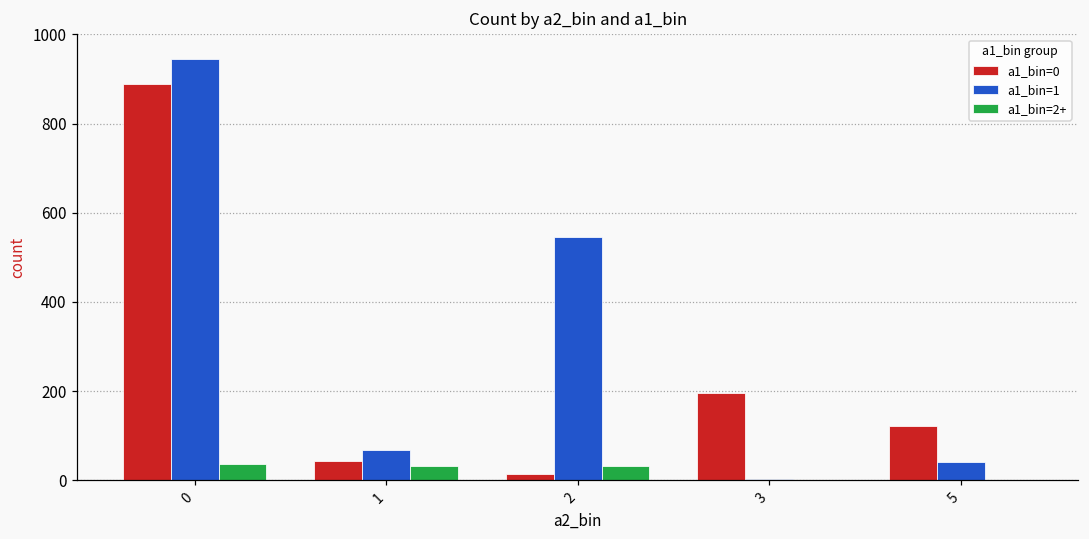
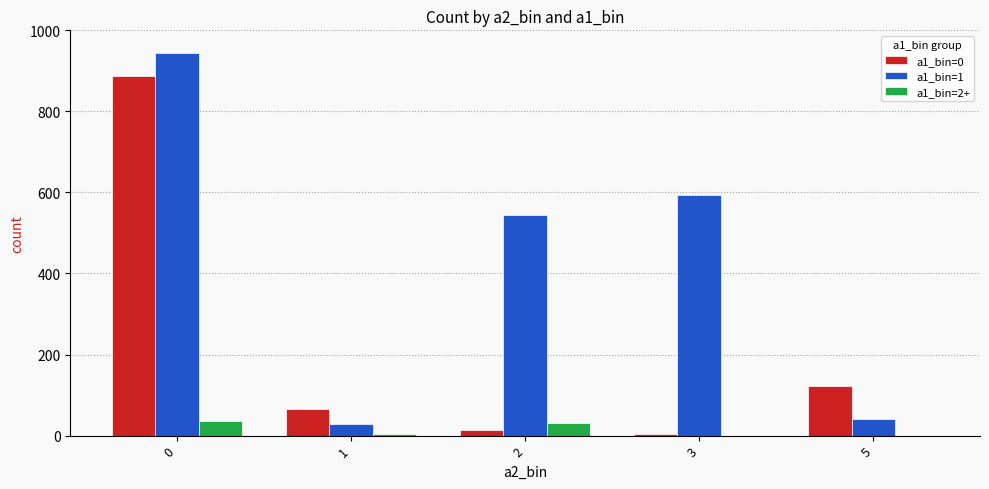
  {
    "a1_bin=0": {
      "0": 890,
-     "1": 40,
+     "1": 70,
      "2": 10,
-     "3": 200,
+     "3": 0,
      "5": 120
    },
    "a1_bin=1": {
      "0": 950,
-     "1": 70,
+     "1": 30,
      "2": 550,
-     "3": 0,
+     "3": 590,
      "5": 40
    },
    "a1_bin=2+": {
      "0": 40,
-     "1": 30,
+     "1": 10,
      "2": 30,
      "3": 0,
      "5": 0
    }
  }
